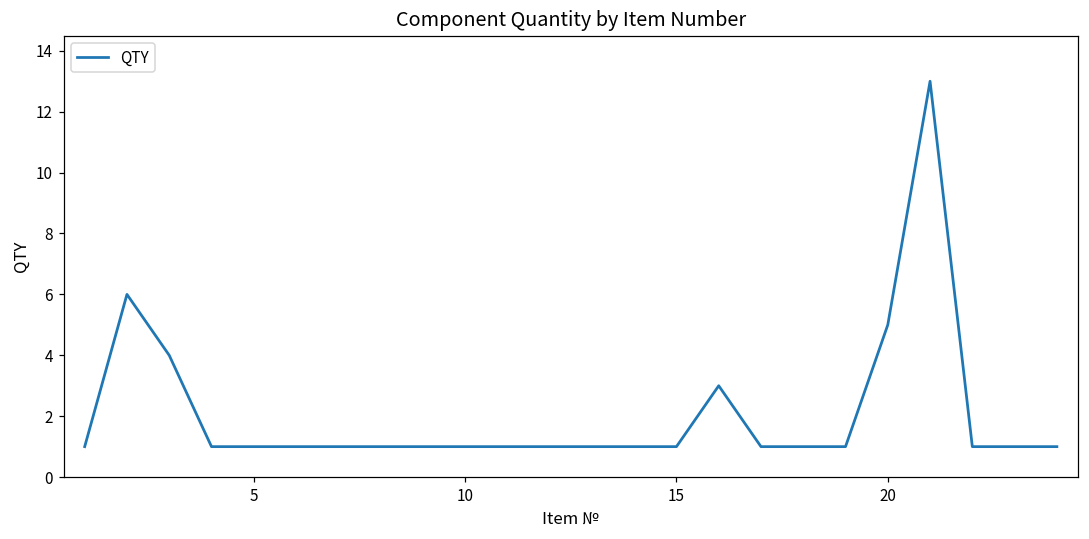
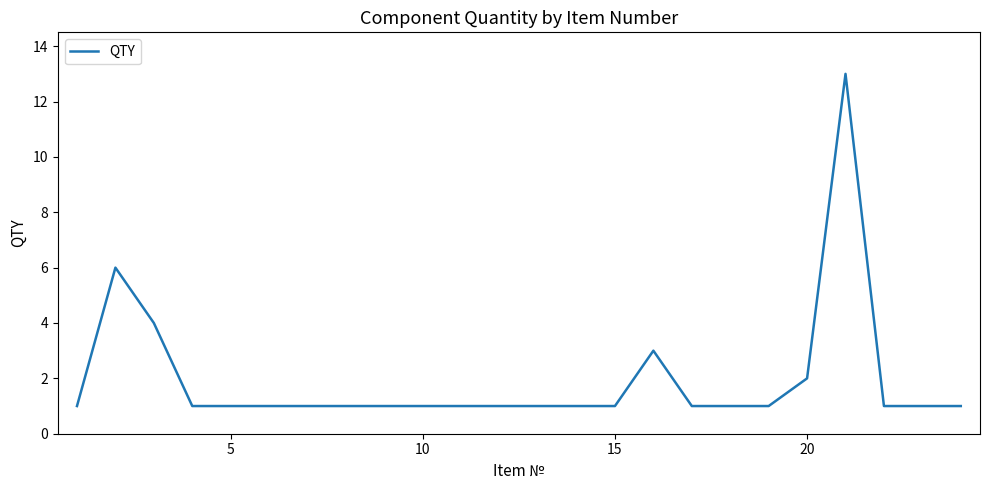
  {
    "5": 1,
    "10": 1,
    "15": 1,
-   "20": 5
+   "20": 2
  }
